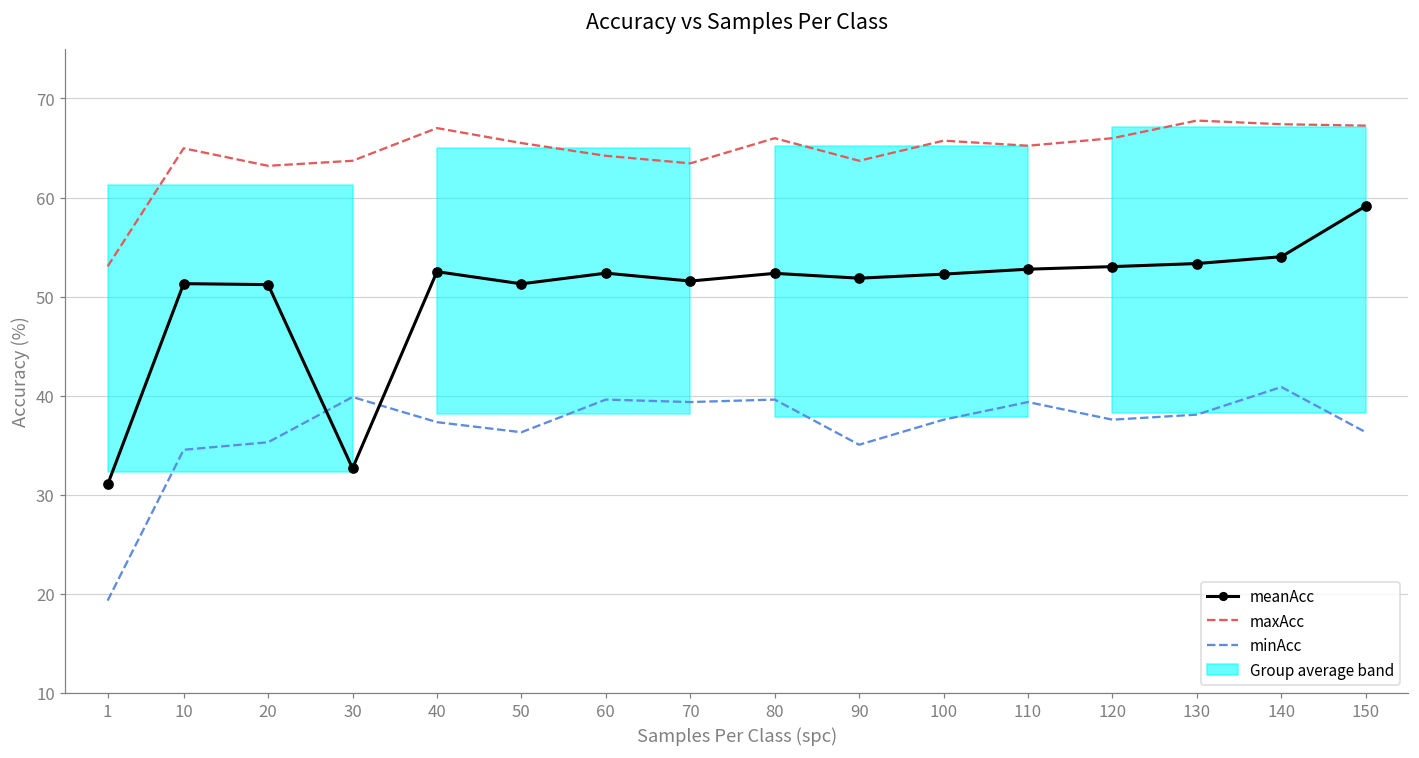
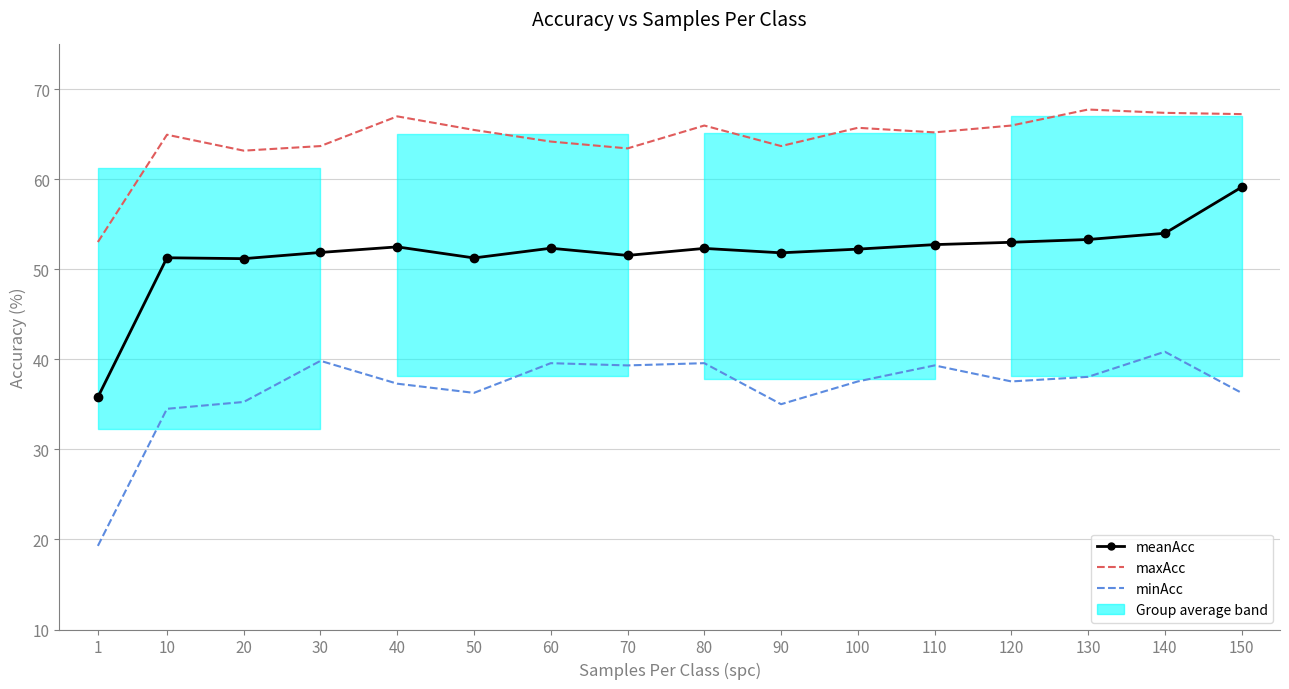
  {
    "meanAcc": {
-     "1": 31,
+     "1": 36,
      "10": 51,
      "20": 51,
-     "30": 33,
+     "30": 52,
      "40": 53,
      "50": 51,
      "60": 52,
      "70": 52,
      "80": 52,
      "90": 52,
      "100": 52,
      "110": 53,
      "120": 53,
      "130": 53,
      "140": 54,
      "150": 59
    },
    "maxAcc": {
      "1": 53,
      "10": 65,
      "20": 63,
      "30": 64,
      "40": 67,
      "50": 66,
      "60": 64,
      "70": 63,
      "80": 66,
      "90": 64,
      "100": 66,
      "110": 65,
      "120": 66,
      "130": 68,
      "140": 67,
      "150": 67
    },
    "minAcc": {
      "1": 19,
      "10": 35,
      "20": 35,
      "30": 40,
      "40": 37,
      "50": 36,
      "60": 40,
      "70": 39,
      "80": 40,
      "90": 35,
      "100": 38,
      "110": 39,
      "120": 38,
      "130": 38,
      "140": 41,
      "150": 36
    }
  }
